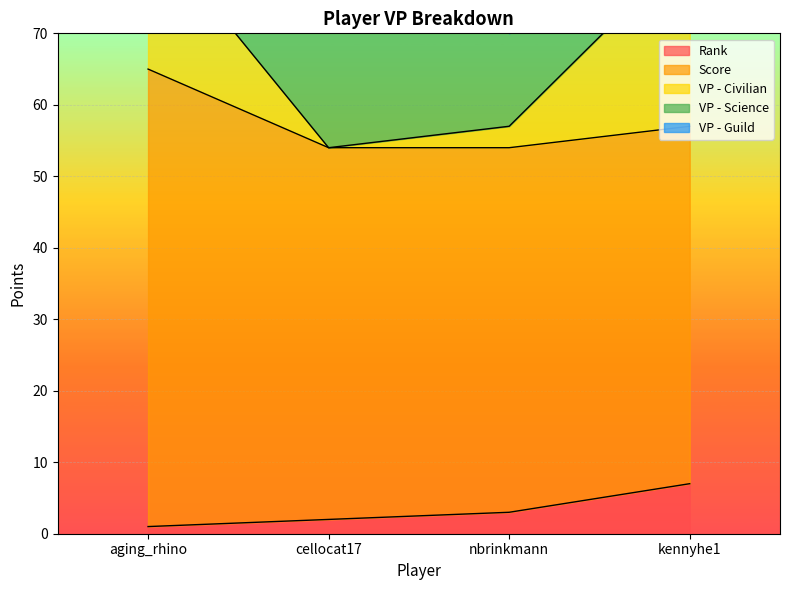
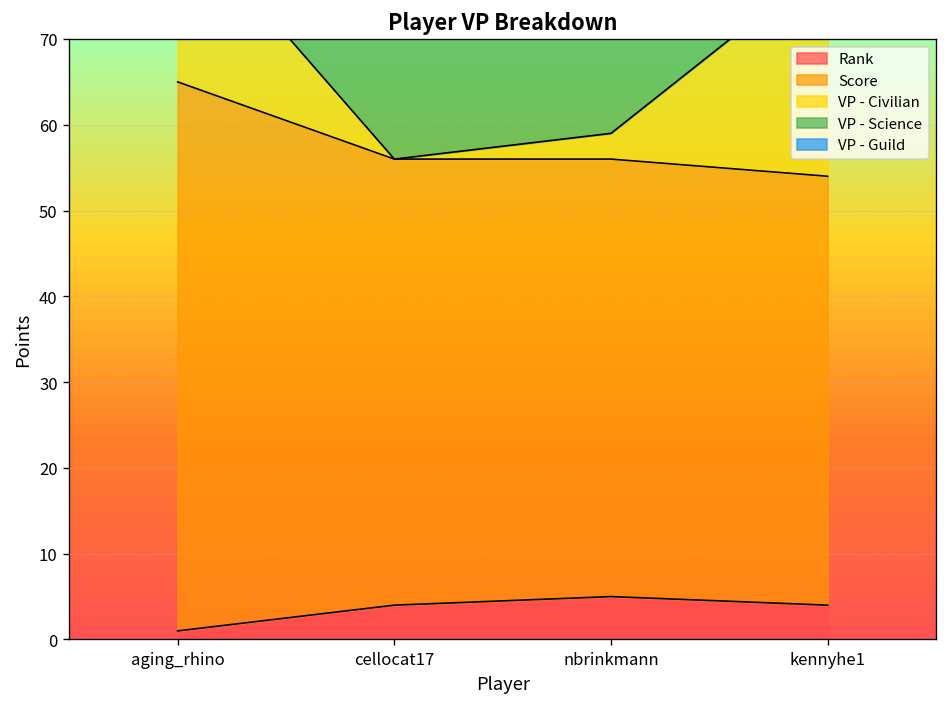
  {
    "Rank": {
      "aging_rhino": 1,
-     "cellocat17": 2,
-     "nbrinkmann": 3,
-     "kennyhe1": 7
+     "cellocat17": 4,
+     "nbrinkmann": 5,
+     "kennyhe1": 4
    },
    "Score": {
      "aging_rhino": 64,
      "nbrinkmann": 51
    },
    "VP - Civilian": {
      "nbrinkmann": 3
    }
  }
